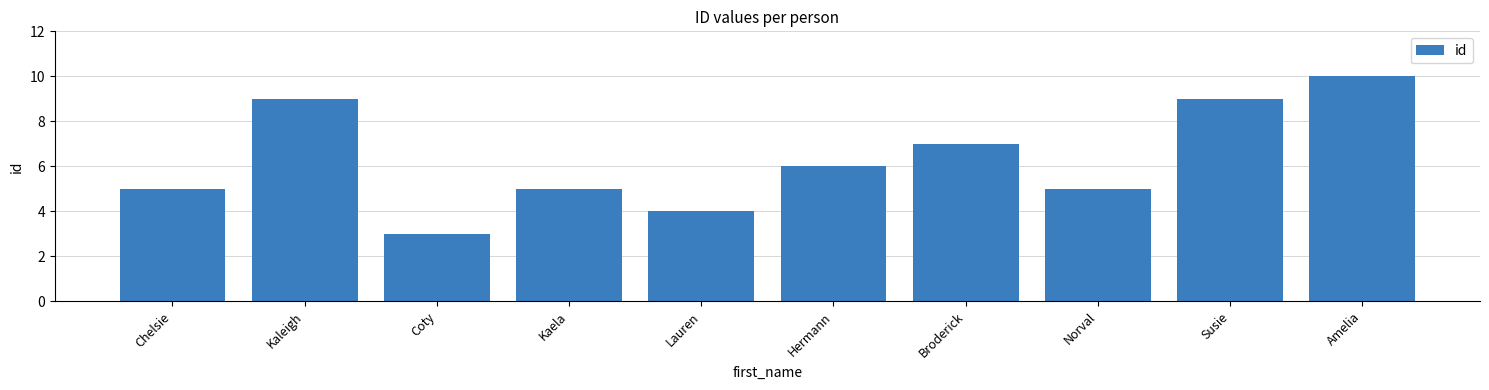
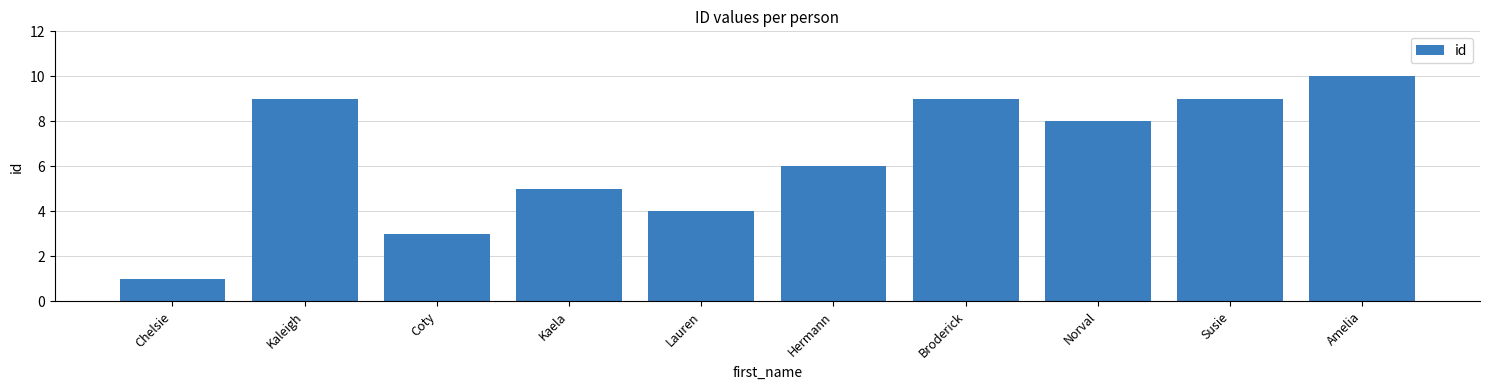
  {
-   "Chelsie": 5,
+   "Chelsie": 1,
    "Kaleigh": 9,
    "Coty": 3,
    "Kaela": 5,
    "Lauren": 4,
    "Hermann": 6,
-   "Broderick": 7,
-   "Norval": 5,
+   "Broderick": 9,
+   "Norval": 8,
    "Susie": 9,
    "Amelia": 10
  }
